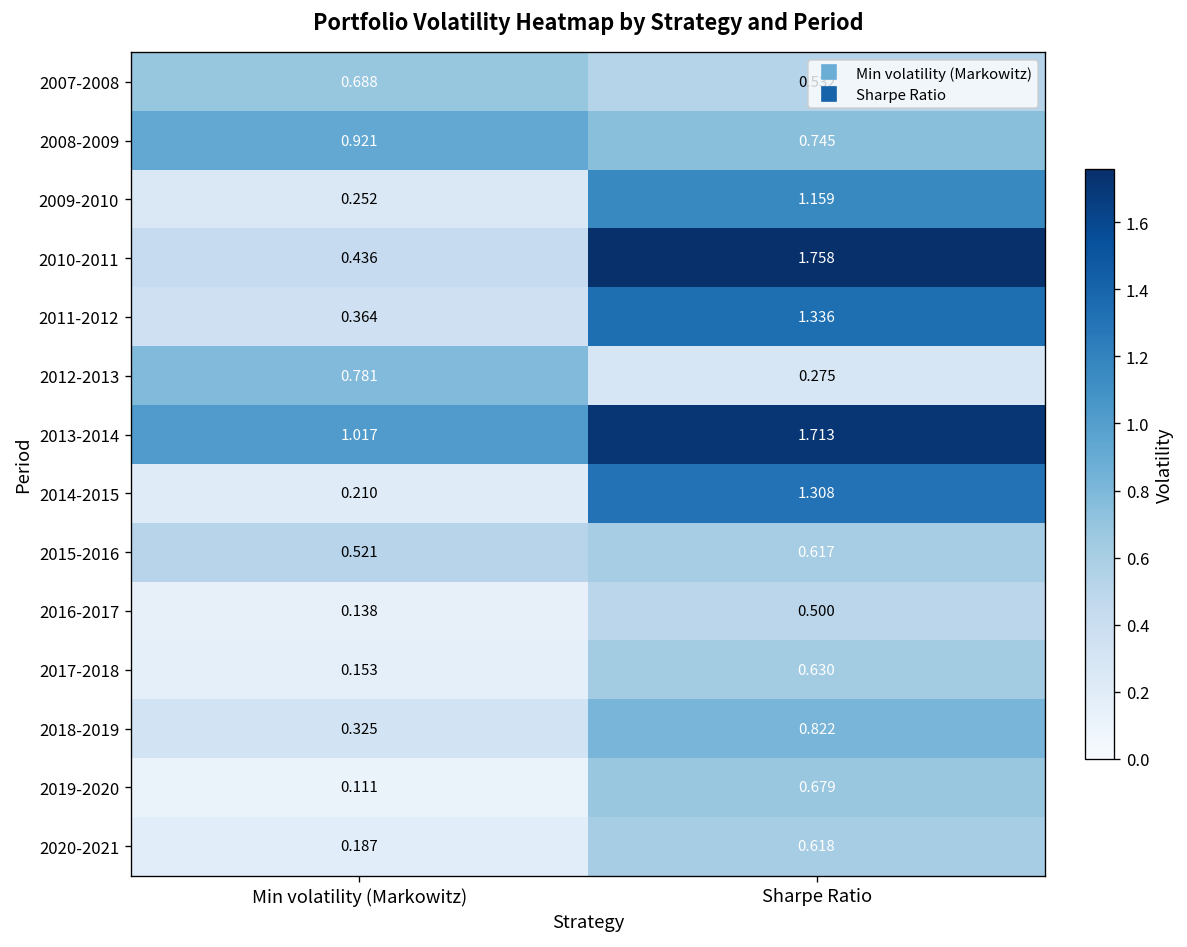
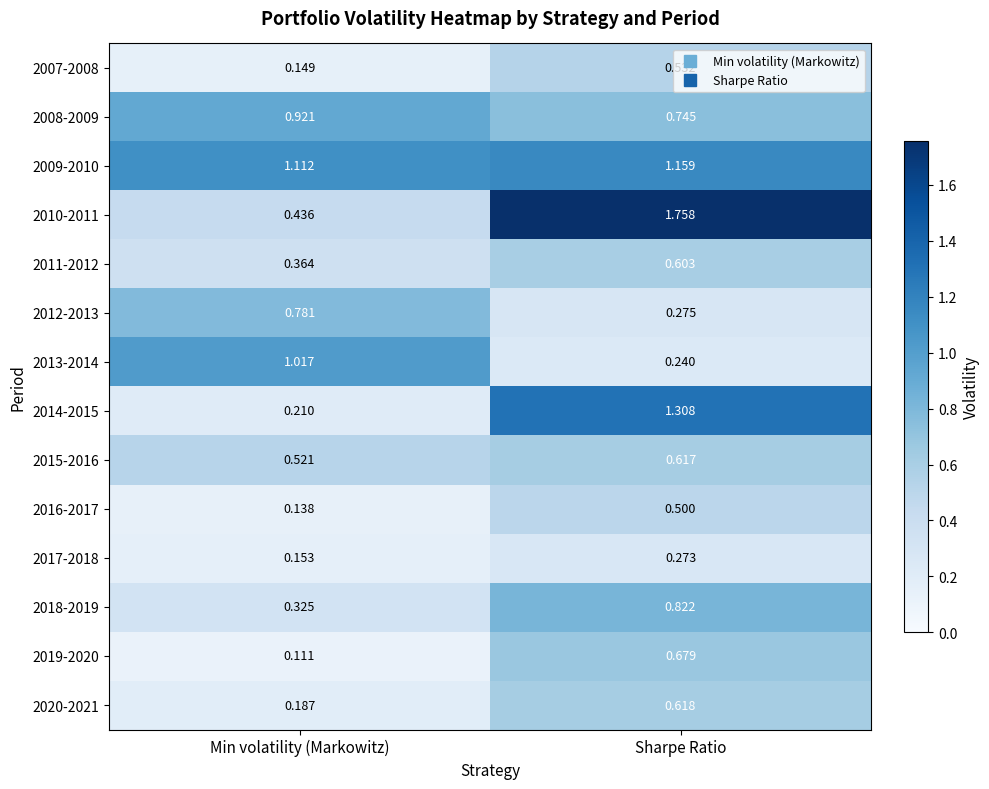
  {
    "2007-2008": {
-     "Min volatility (Markowitz)": 0.688
+     "Min volatility (Markowitz)": 0.149
    },
    "2008-2009": {
      "Min volatility (Markowitz)": 0.921,
      "Sharpe Ratio": 0.745
    },
    "2009-2010": {
-     "Min volatility (Markowitz)": 0.252,
+     "Min volatility (Markowitz)": 1.112,
      "Sharpe Ratio": 1.159
    },
    "2010-2011": {
      "Min volatility (Markowitz)": 0.436,
      "Sharpe Ratio": 1.758
    },
    "2011-2012": {
      "Min volatility (Markowitz)": 0.364,
-     "Sharpe Ratio": 1.336
+     "Sharpe Ratio": 0.603
    },
    "2012-2013": {
      "Min volatility (Markowitz)": 0.781,
      "Sharpe Ratio": 0.275
    },
    "2013-2014": {
      "Min volatility (Markowitz)": 1.017,
-     "Sharpe Ratio": 1.713
+     "Sharpe Ratio": 0.240
    },
    "2014-2015": {
      "Min volatility (Markowitz)": 0.210,
      "Sharpe Ratio": 1.308
    },
    "2015-2016": {
      "Min volatility (Markowitz)": 0.521,
      "Sharpe Ratio": 0.617
    },
    "2016-2017": {
      "Min volatility (Markowitz)": 0.138,
      "Sharpe Ratio": 0.500
    },
    "2017-2018": {
      "Min volatility (Markowitz)": 0.153,
-     "Sharpe Ratio": 0.630
+     "Sharpe Ratio": 0.273
    },
    "2018-2019": {
      "Min volatility (Markowitz)": 0.325,
      "Sharpe Ratio": 0.822
    },
    "2019-2020": {
      "Min volatility (Markowitz)": 0.111,
      "Sharpe Ratio": 0.679
    },
    "2020-2021": {
      "Min volatility (Markowitz)": 0.187,
      "Sharpe Ratio": 0.618
    }
  }
